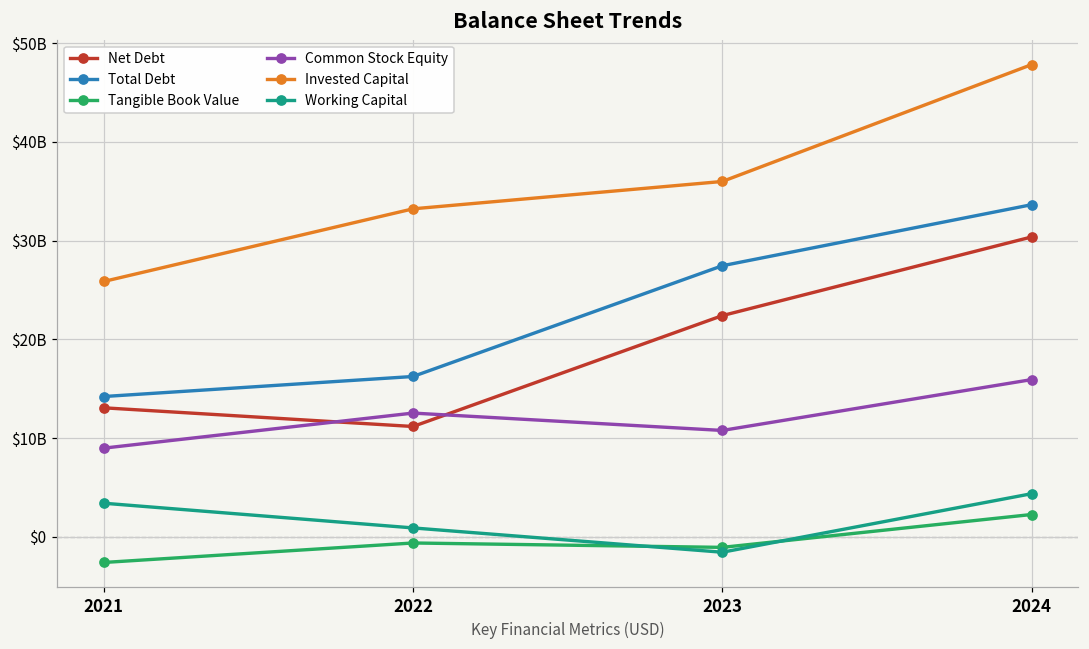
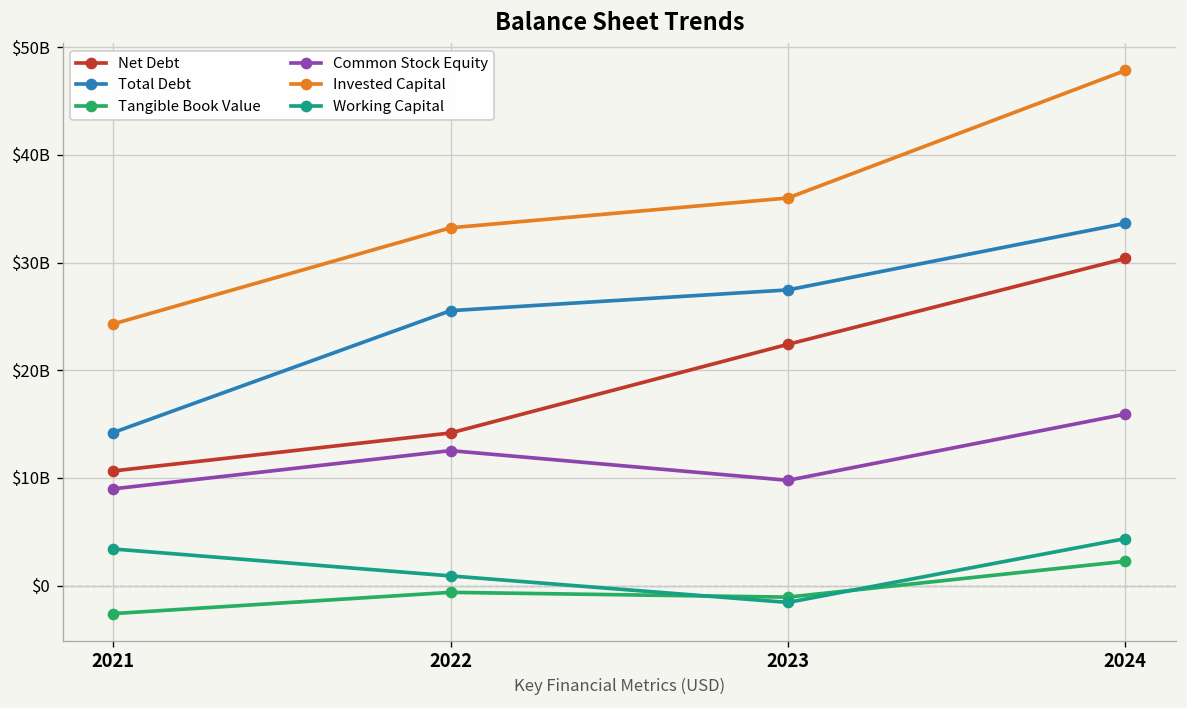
  {
    "Net Debt": {
-     "2021": "$13000000000",
-     "2022": "$11000000000",
+     "2021": "$11000000000",
+     "2022": "$14000000000",
      "2023": "$22000000000",
      "2024": "$30000000000"
    },
    "Total Debt": {
      "2021": "$14000000000",
-     "2022": "$16000000000",
+     "2022": "$26000000000",
      "2023": "$27000000000",
      "2024": "$34000000000"
    },
    "Common Stock Equity": {
      "2021": "$9000000000",
      "2022": "$13000000000",
-     "2023": "$11000000000",
+     "2023": "$10000000000",
      "2024": "$16000000000"
    },
    "Invested Capital": {
-     "2021": "$26000000000",
+     "2021": "$24000000000",
      "2022": "$33000000000",
      "2023": "$36000000000",
      "2024": "$48000000000"
    }
  }
